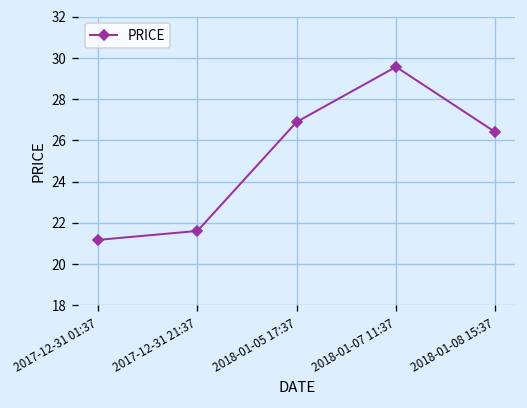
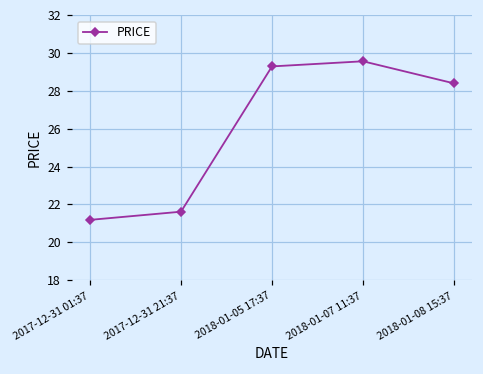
  {
    "2017-12-31 01:37": 21.2,
    "2017-12-31 21:37": 21.6,
-   "2018-01-05 17:37": 26.9,
+   "2018-01-05 17:37": 29.3,
    "2018-01-07 11:37": 29.6,
-   "2018-01-08 15:37": 26.4
+   "2018-01-08 15:37": 28.4
  }
